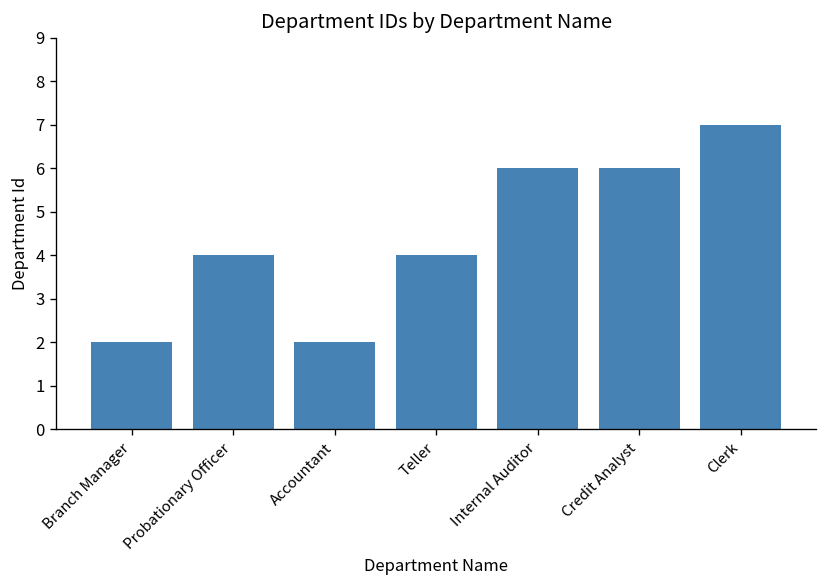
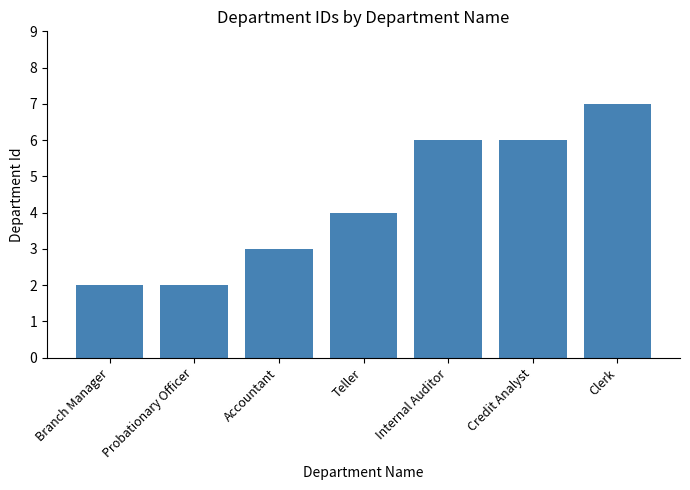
  {
    "Branch Manager": 2,
-   "Probationary Officer": 4,
-   "Accountant": 2,
+   "Probationary Officer": 2,
+   "Accountant": 3,
    "Teller": 4,
    "Internal Auditor": 6,
    "Credit Analyst": 6,
    "Clerk": 7
  }
